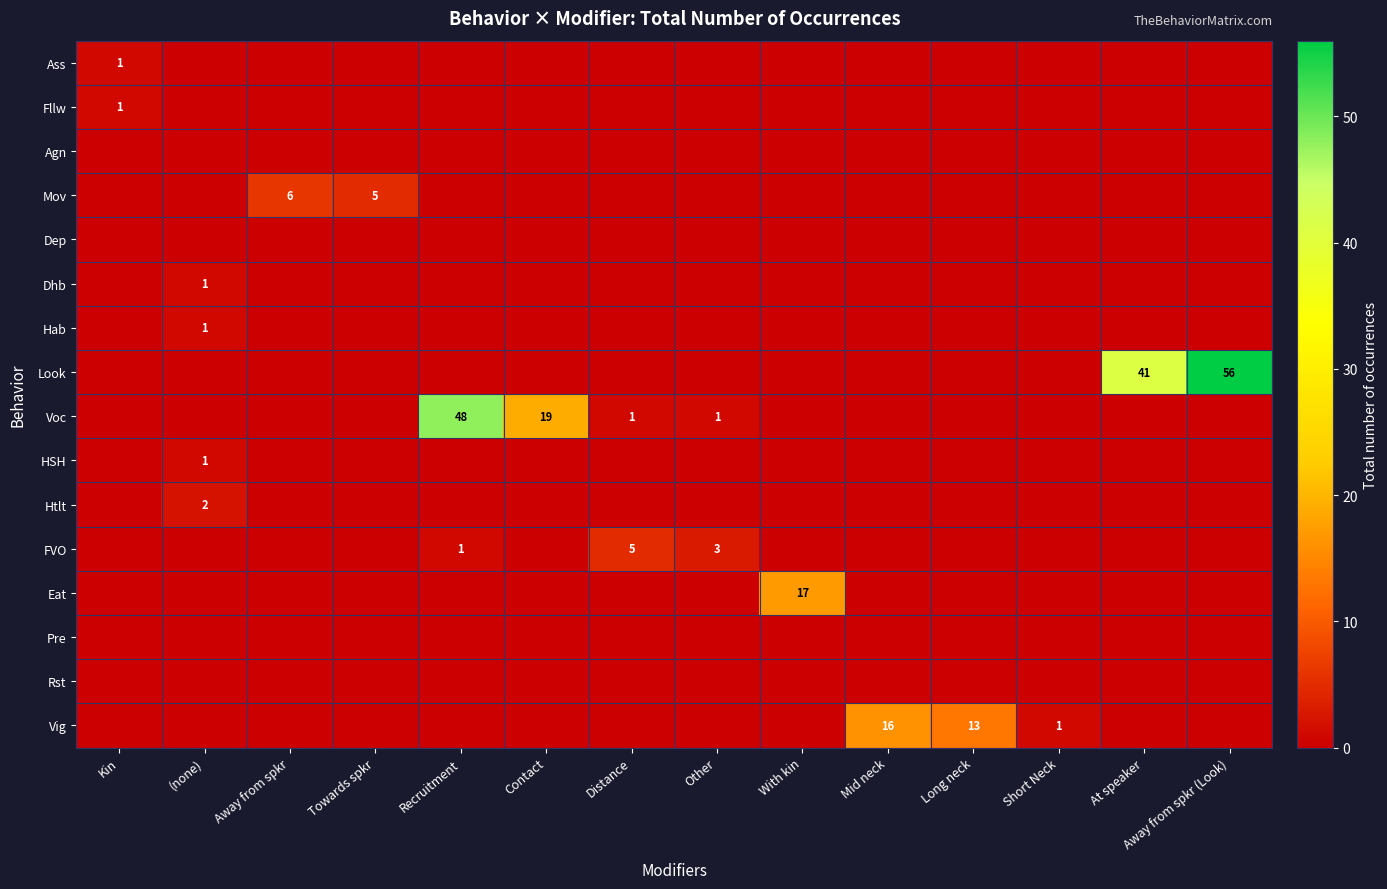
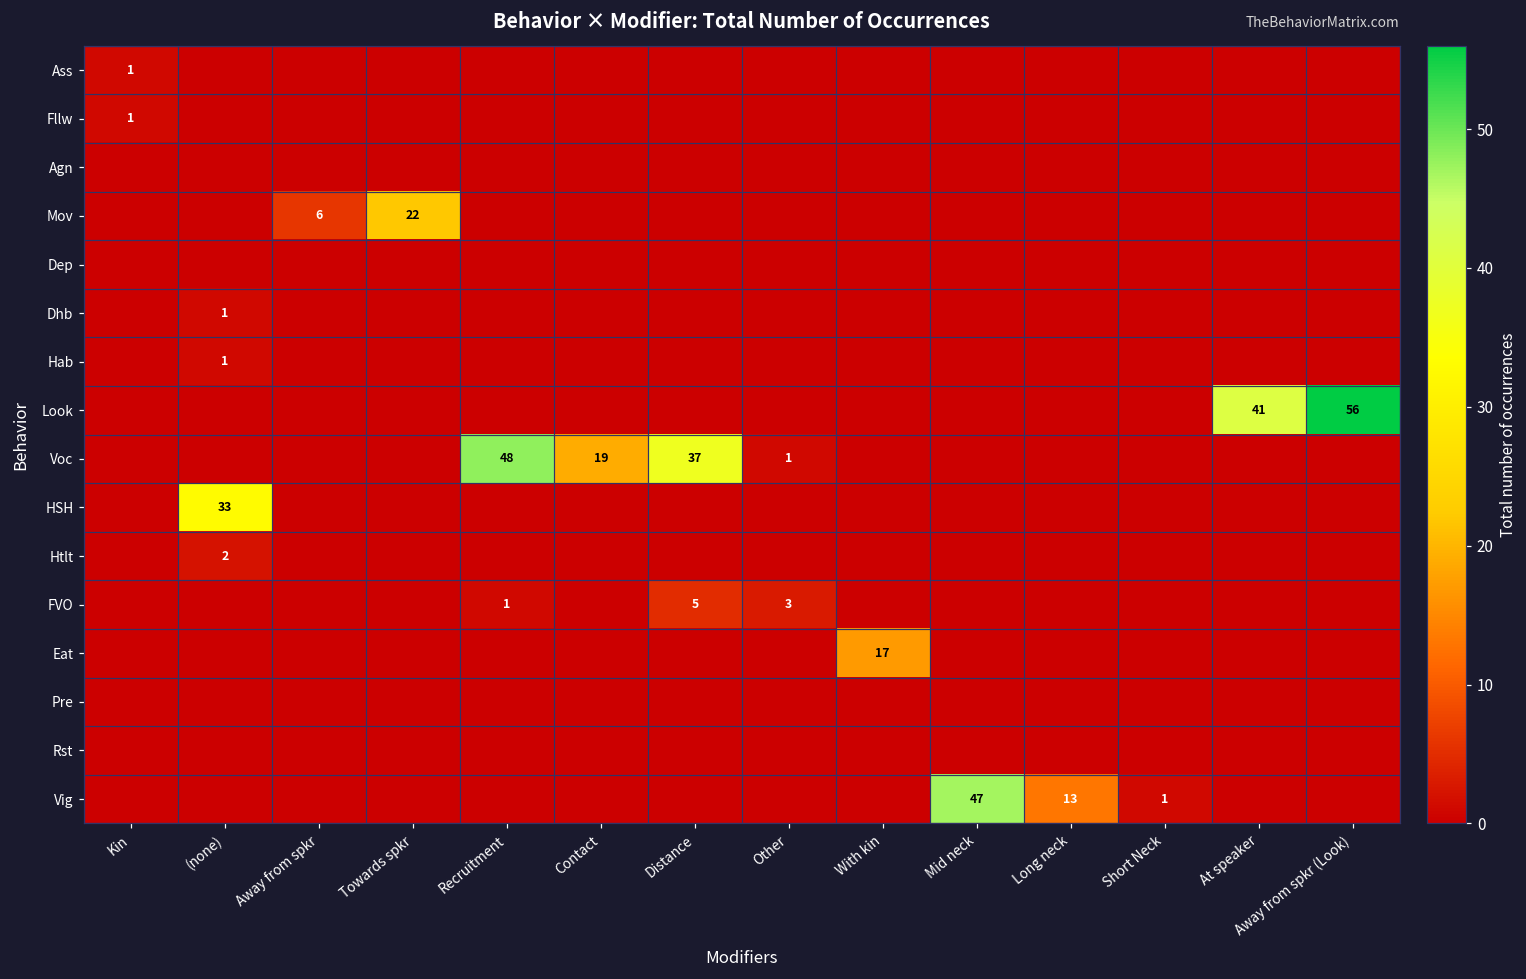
  {
    "Ass": {
      "Kin": 1
    },
    "Fllw": {
      "Kin": 1
    },
    "Mov": {
      "Away from spkr": 6,
-     "Towards spkr": 5
+     "Towards spkr": 22
    },
    "Dhb": {
      "(none)": 1
    },
    "Hab": {
      "(none)": 1
    },
    "Look": {
      "At speaker": 41,
      "Away from spkr (Look)": 56
    },
    "Voc": {
      "Recruitment": 48,
      "Contact": 19,
-     "Distance": 1,
+     "Distance": 37,
      "Other": 1
    },
    "HSH": {
-     "(none)": 1
+     "(none)": 33
    },
    "Htlt": {
      "(none)": 2
    },
    "FVO": {
      "Recruitment": 1,
      "Distance": 5,
      "Other": 3
    },
    "Eat": {
      "With kin": 17
    },
    "Vig": {
-     "Mid neck": 16,
+     "Mid neck": 47,
      "Long neck": 13,
      "Short Neck": 1
    }
  }
